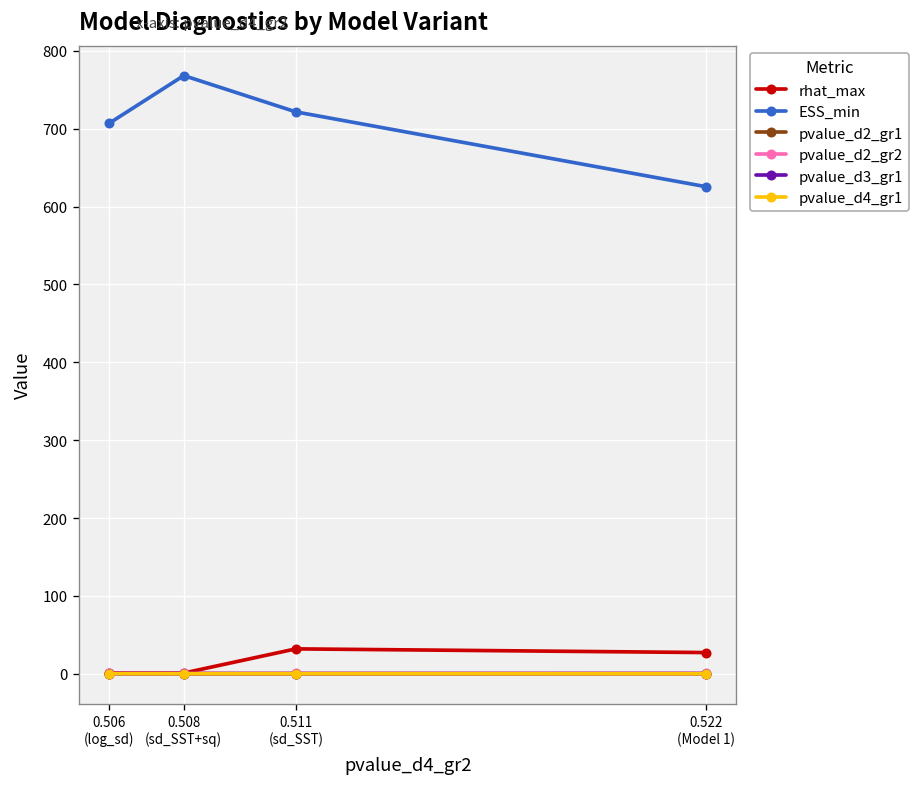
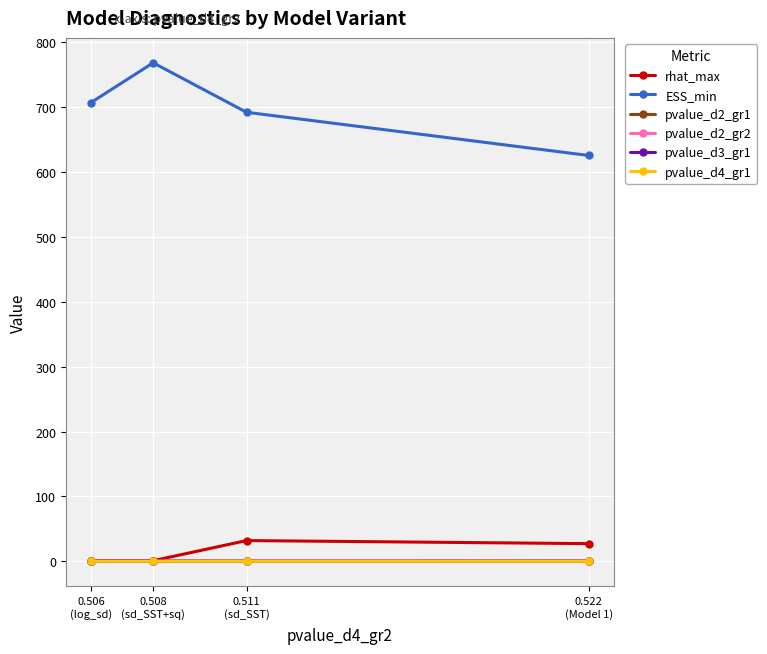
  {
    "rhat_max": {
      "0.511 (sd_SST)": 30,
      "0.522 (Model 1)": 30
    },
    "ESS_min": {
      "0.506 (log_sd)": 710,
      "0.508 (sd_SST+sq)": 770,
-     "0.511 (sd_SST)": 720,
+     "0.511 (sd_SST)": 690,
      "0.522 (Model 1)": 630
    },
    "pvalue_d4_gr1": {
      "0.511 (sd_SST)": 0,
      "0.522 (Model 1)": 0
    }
  }
